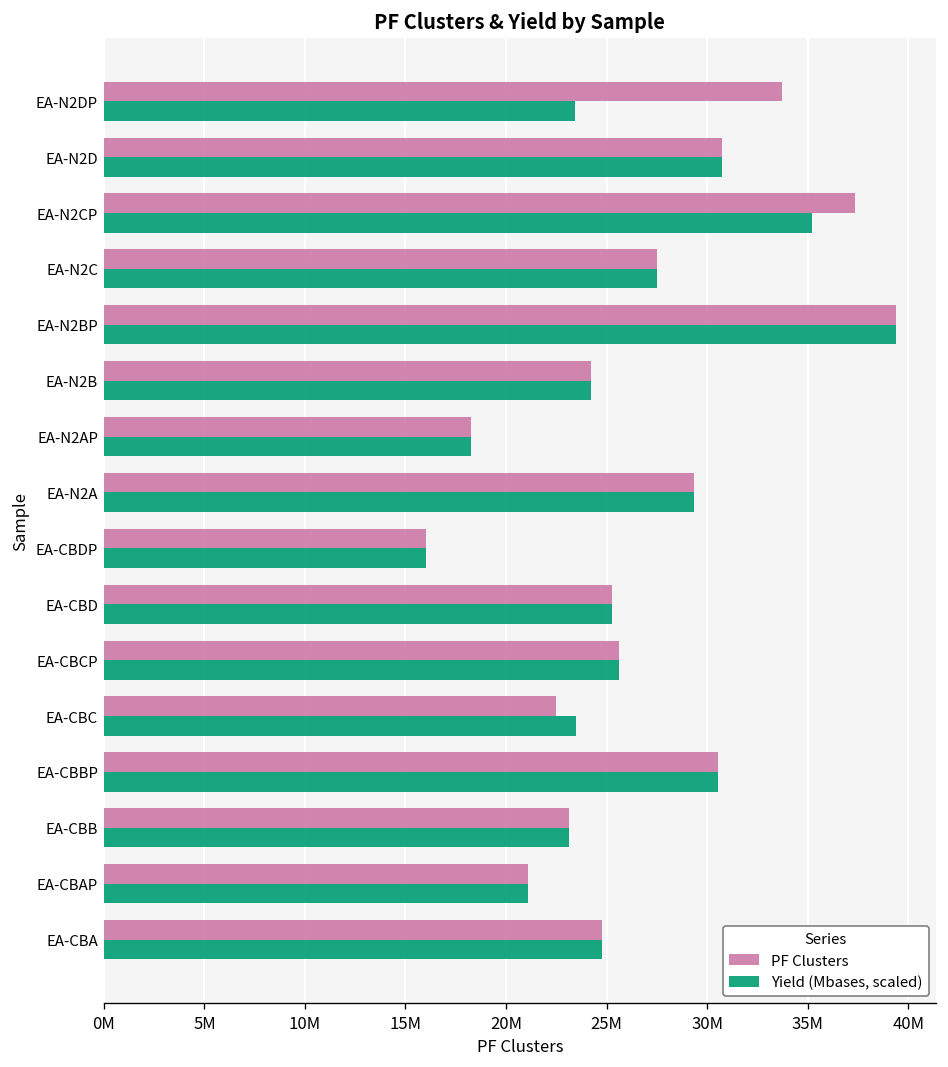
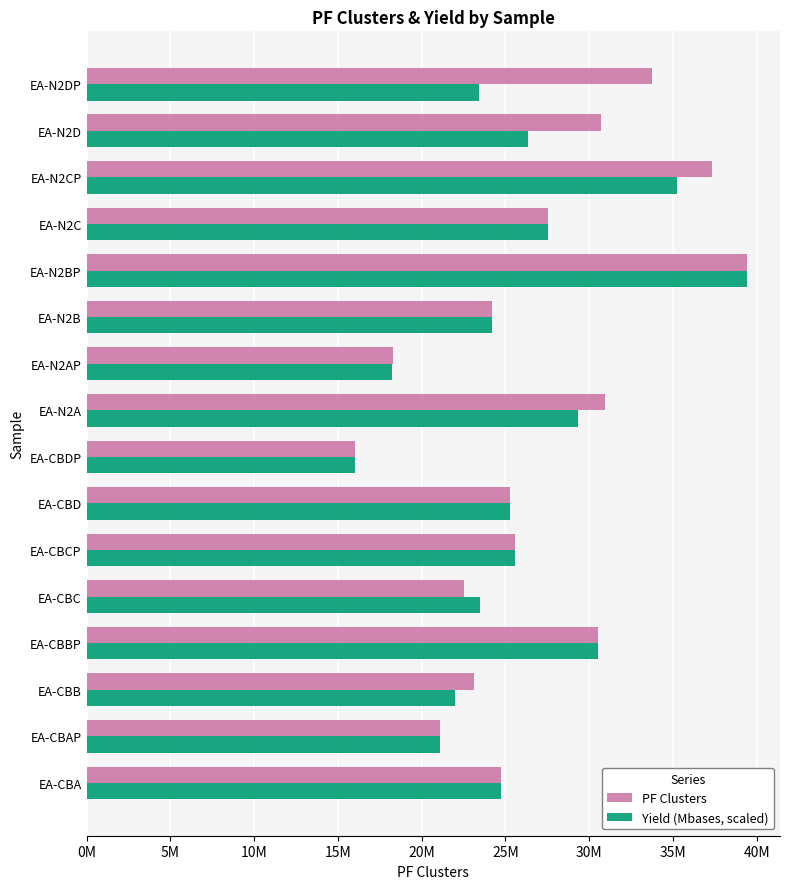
  {
    "PF Clusters": {
      "EA-N2DP": 33700000,
      "EA-N2D": 30700000,
      "EA-N2CP": 37400000,
      "EA-N2C": 27500000,
      "EA-N2BP": 39400000,
      "EA-N2B": 24200000,
      "EA-N2AP": 18300000,
-     "EA-N2A": 29300000,
+     "EA-N2A": 31000000,
      "EA-CBDP": 16000000,
      "EA-CBD": 25300000,
      "EA-CBCP": 25600000,
      "EA-CBC": 22500000,
      "EA-CBBP": 30500000,
      "EA-CBB": 23100000,
      "EA-CBAP": 21100000,
      "EA-CBA": 24800000
    },
    "Yield (Mbases, scaled)": {
      "EA-N2DP": 23400000,
-     "EA-N2D": 30700000,
+     "EA-N2D": 26300000,
      "EA-N2CP": 35200000,
      "EA-N2C": 27500000,
      "EA-N2BP": 39400000,
      "EA-N2B": 24200000,
      "EA-N2AP": 18300000,
      "EA-N2A": 29300000,
      "EA-CBDP": 16000000,
      "EA-CBD": 25300000,
      "EA-CBCP": 25600000,
      "EA-CBC": 23500000,
      "EA-CBBP": 30500000,
-     "EA-CBB": 23100000,
+     "EA-CBB": 22000000,
      "EA-CBAP": 21100000,
      "EA-CBA": 24800000
    }
  }
